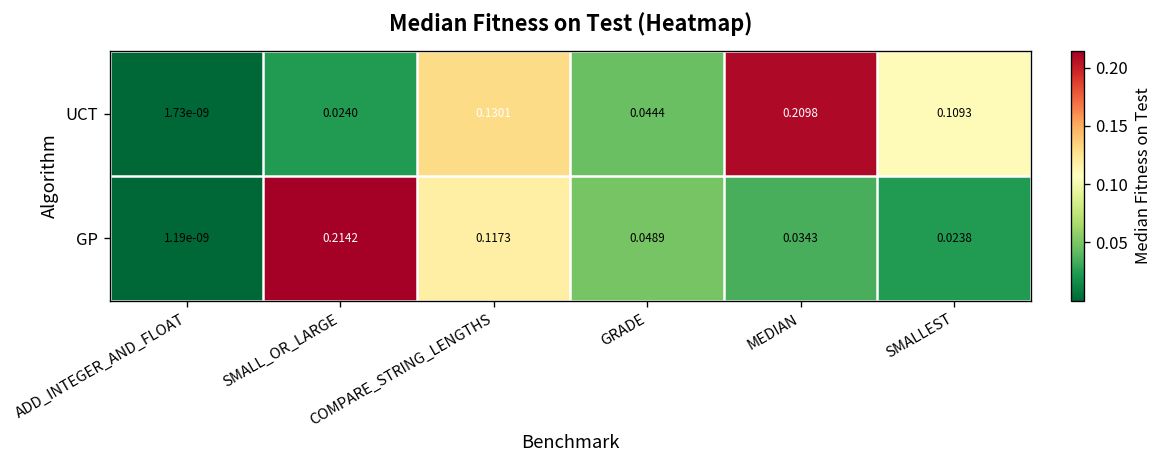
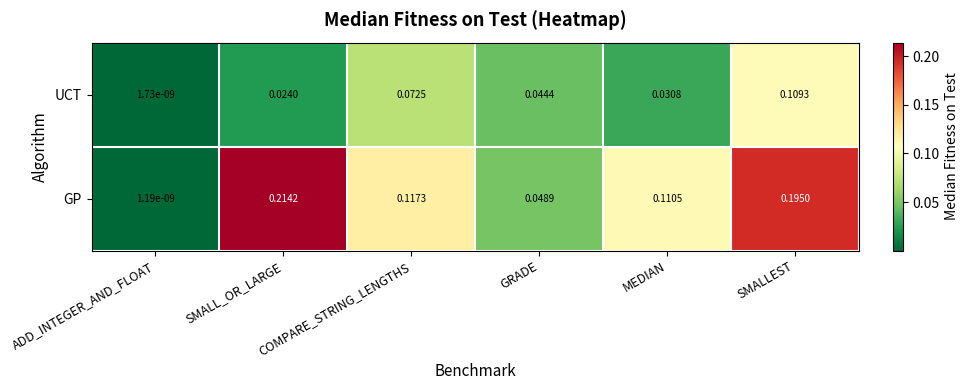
  {
    "UCT": {
      "ADD_INTEGER_AND_FLOAT": "1.73e-09",
      "SMALL_OR_LARGE": "0.0240",
-     "COMPARE_STRING_LENGTHS": "0.1301",
+     "COMPARE_STRING_LENGTHS": "0.0725",
      "GRADE": "0.0444",
-     "MEDIAN": "0.2098",
+     "MEDIAN": "0.0308",
      "SMALLEST": "0.1093"
    },
    "GP": {
      "ADD_INTEGER_AND_FLOAT": "1.19e-09",
      "SMALL_OR_LARGE": "0.2142",
      "COMPARE_STRING_LENGTHS": "0.1173",
      "GRADE": "0.0489",
-     "MEDIAN": "0.0343",
-     "SMALLEST": "0.0238"
+     "MEDIAN": "0.1105",
+     "SMALLEST": "0.1950"
    }
  }
